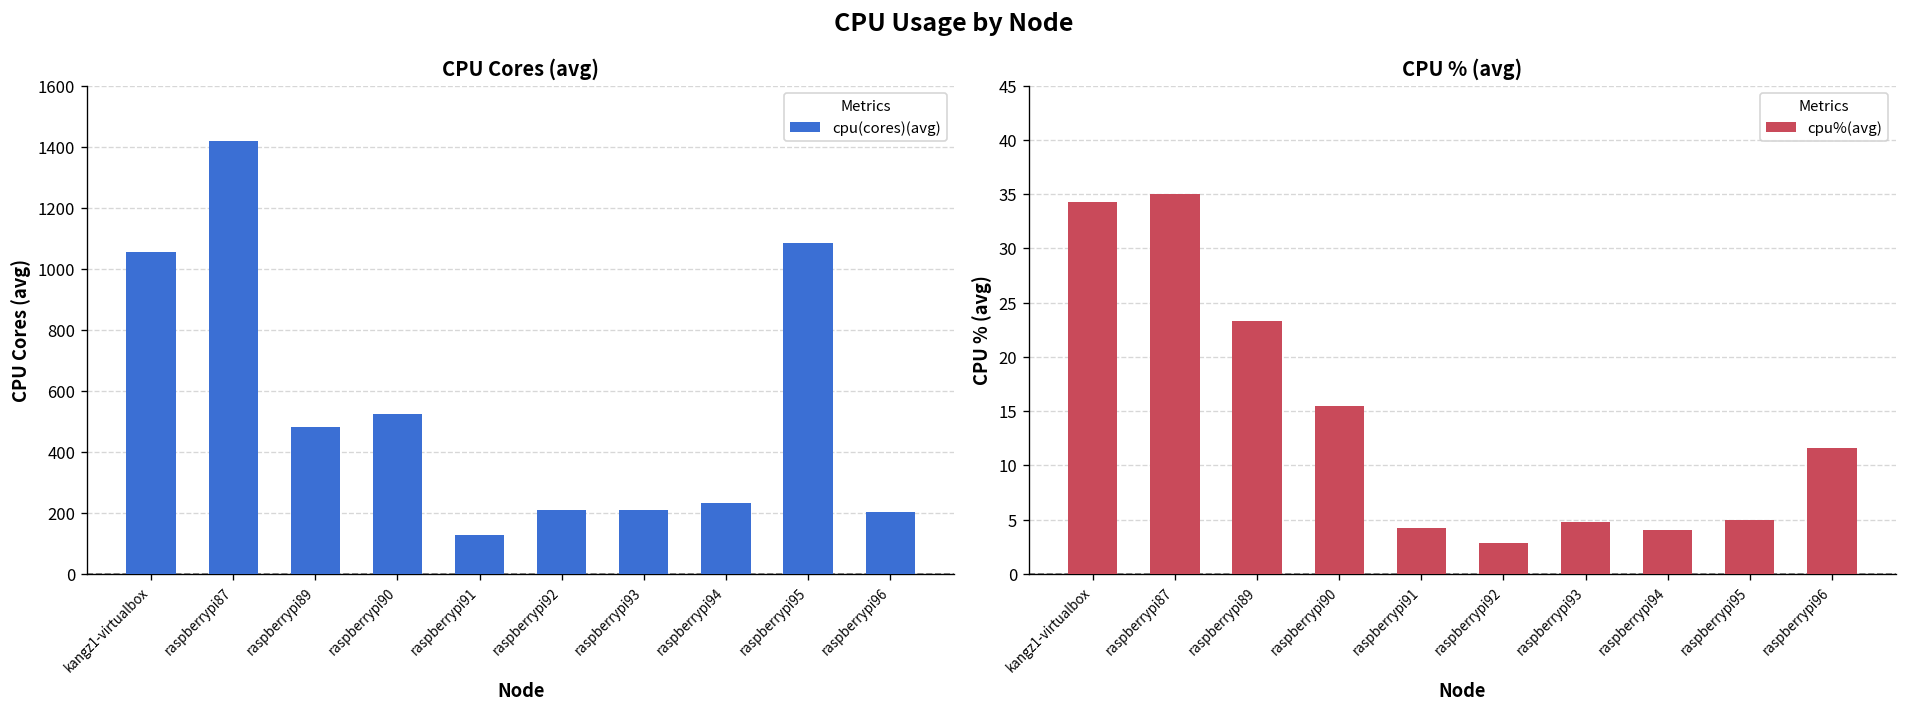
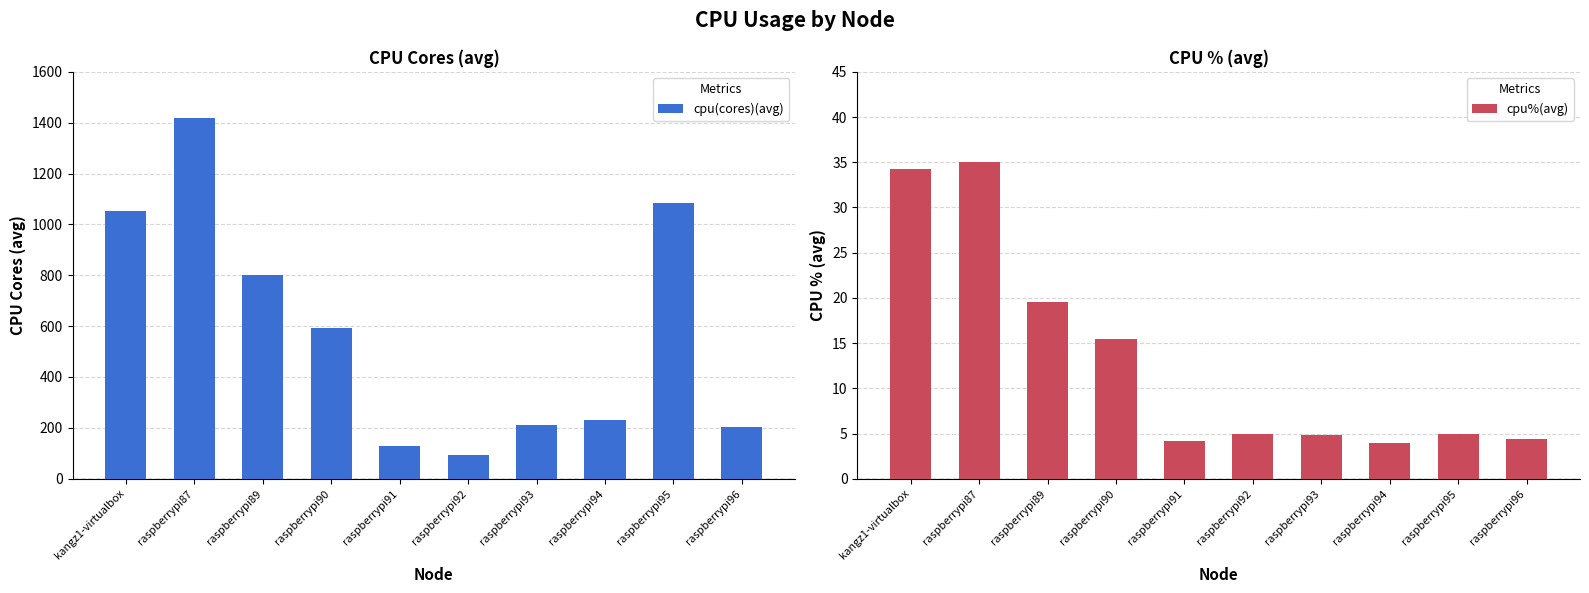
  {
    "CPU Cores (avg)": {
      "kangz1-virtualbox": 1050,
      "raspberrypi87": 1420,
-     "raspberrypi89": 480,
-     "raspberrypi90": 530,
+     "raspberrypi89": 800,
+     "raspberrypi90": 590,
      "raspberrypi91": 130,
-     "raspberrypi92": 210,
+     "raspberrypi92": 90,
      "raspberrypi93": 210,
      "raspberrypi94": 230,
      "raspberrypi95": 1080,
      "raspberrypi96": 200
    },
    "CPU % (avg)": {
      "kangz1-virtualbox": 34,
      "raspberrypi87": 35,
-     "raspberrypi89": 23,
+     "raspberrypi89": 20,
      "raspberrypi90": 16,
      "raspberrypi91": 4,
-     "raspberrypi92": 3,
+     "raspberrypi92": 5,
      "raspberrypi93": 5,
      "raspberrypi94": 4,
      "raspberrypi95": 5,
-     "raspberrypi96": 12
+     "raspberrypi96": 4
    }
  }
